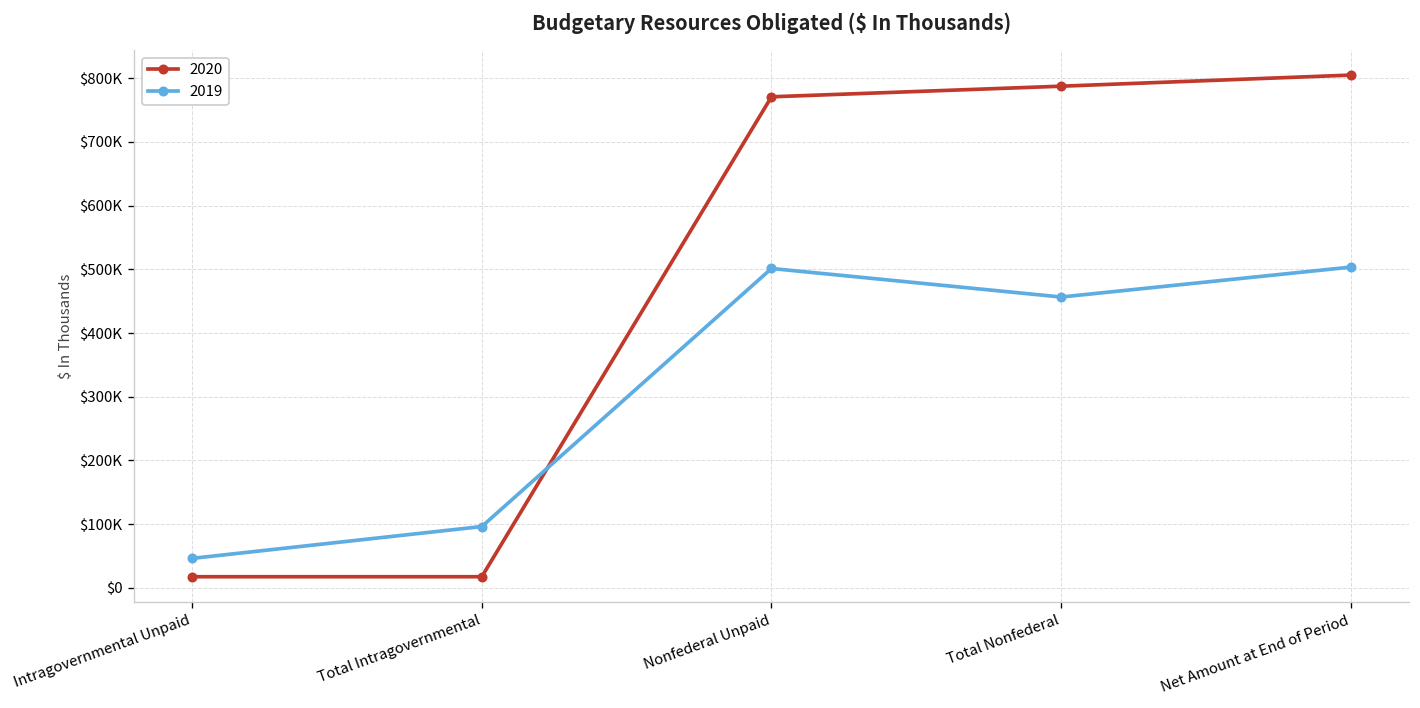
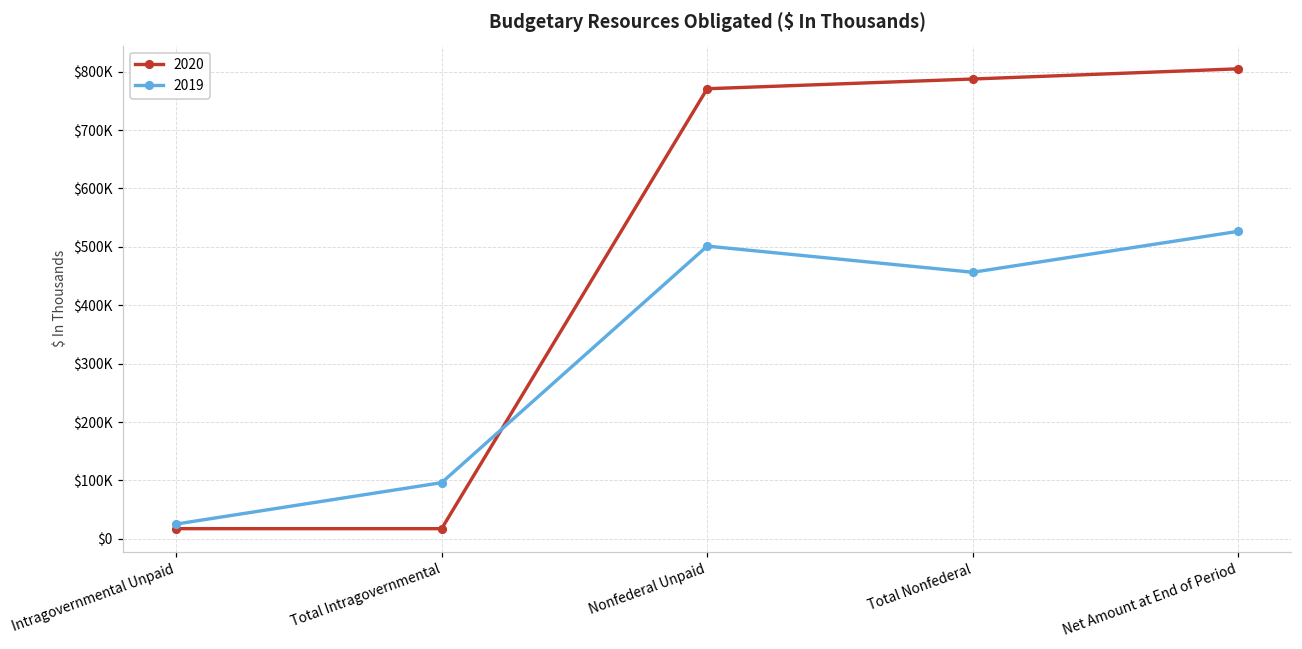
  {
    "2020": {
      "Intragovernmental Unpaid": "$20000",
      "Total Intragovernmental": "$20000",
      "Nonfederal Unpaid": "$770000",
      "Total Nonfederal": "$790000",
      "Net Amount at End of Period": "$800000"
    },
    "2019": {
-     "Intragovernmental Unpaid": "$50000",
+     "Intragovernmental Unpaid": "$30000",
      "Total Intragovernmental": "$100000",
      "Nonfederal Unpaid": "$500000",
      "Total Nonfederal": "$460000",
-     "Net Amount at End of Period": "$500000"
+     "Net Amount at End of Period": "$530000"
    }
  }
